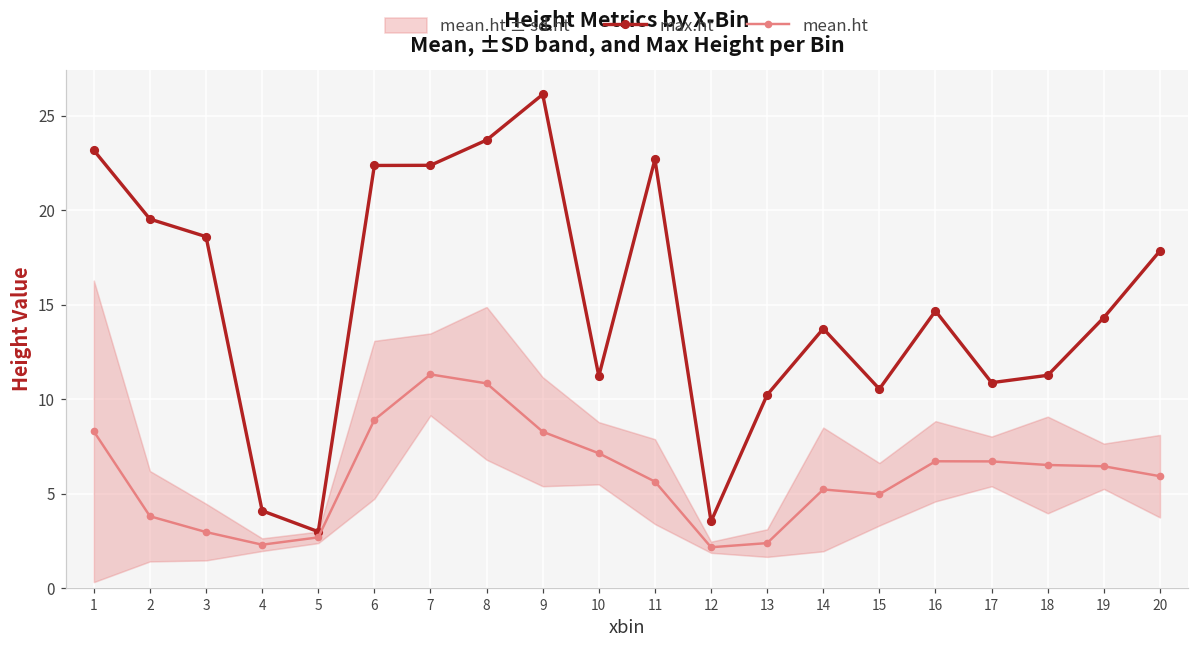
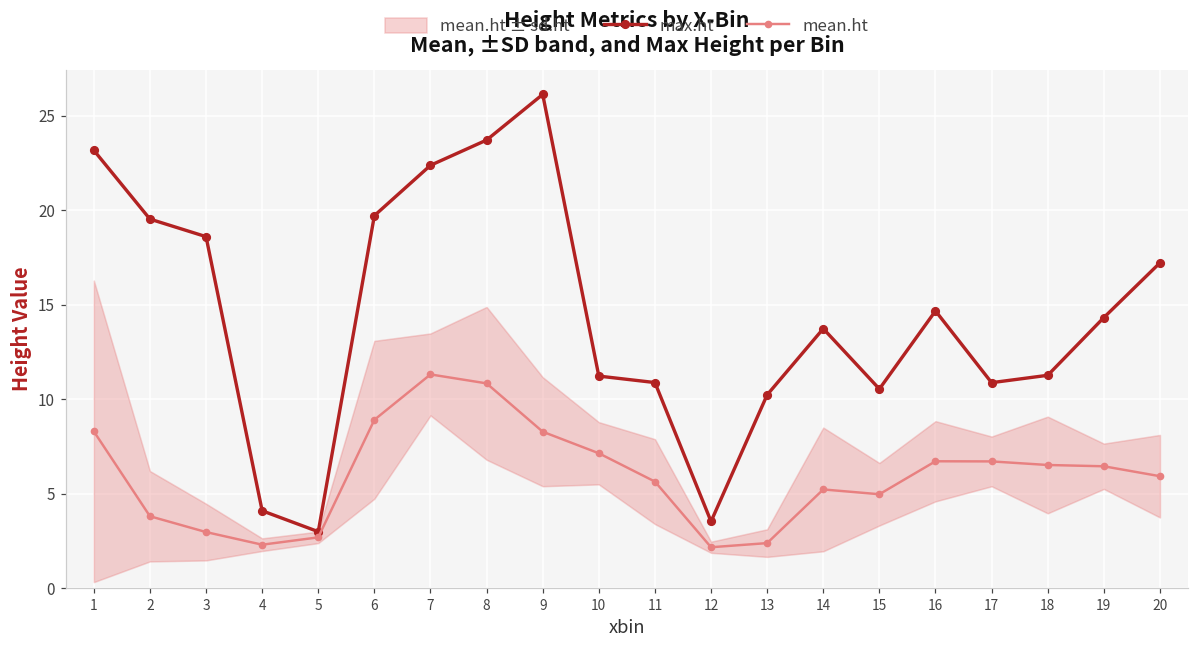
  {
    "max.ht": {
      "1": 23.2,
      "2": 19.5,
      "3": 18.6,
      "4": 4.1,
-     "6": 22.4,
+     "6": 19.7,
      "7": 22.4,
      "8": 23.7,
      "9": 26.1,
      "10": 11.2,
-     "11": 22.7,
+     "11": 10.9,
      "12": 3.5,
      "13": 10.2,
      "14": 13.7,
      "15": 10.5,
      "16": 14.7,
      "17": 10.9,
      "18": 11.3,
      "19": 14.3,
-     "20": 17.8
+     "20": 17.2
    }
  }
